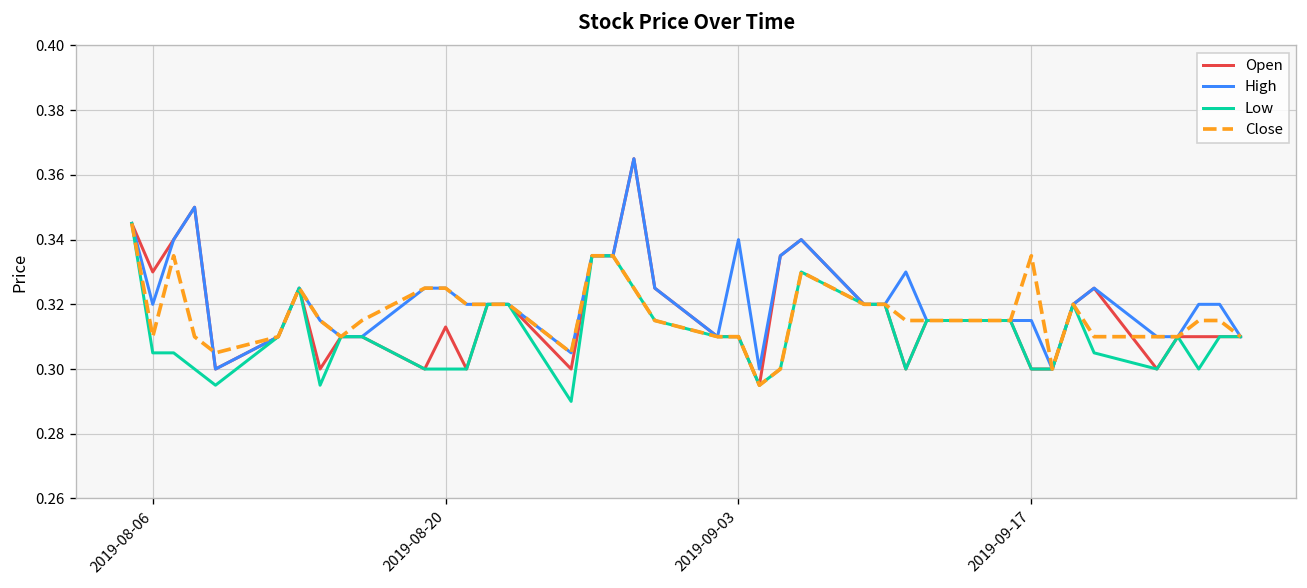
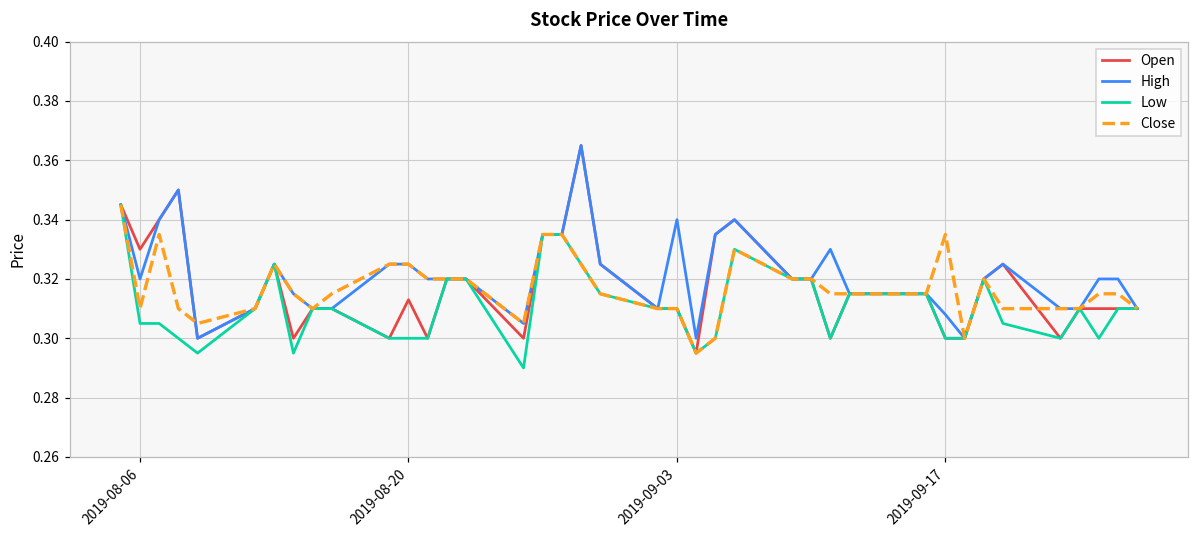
  {
    "Open": {
      "2019-08-06": 0.330,
      "2019-08-20": 0.313
    },
    "High": {
      "2019-08-06": 0.320,
      "2019-09-03": 0.340,
-     "2019-09-17": 0.315
+     "2019-09-17": 0.308
    },
    "Low": {
      "2019-08-06": 0.305,
      "2019-08-20": 0.300
    },
    "Close": {
      "2019-08-06": 0.310,
      "2019-09-17": 0.335
    }
  }
